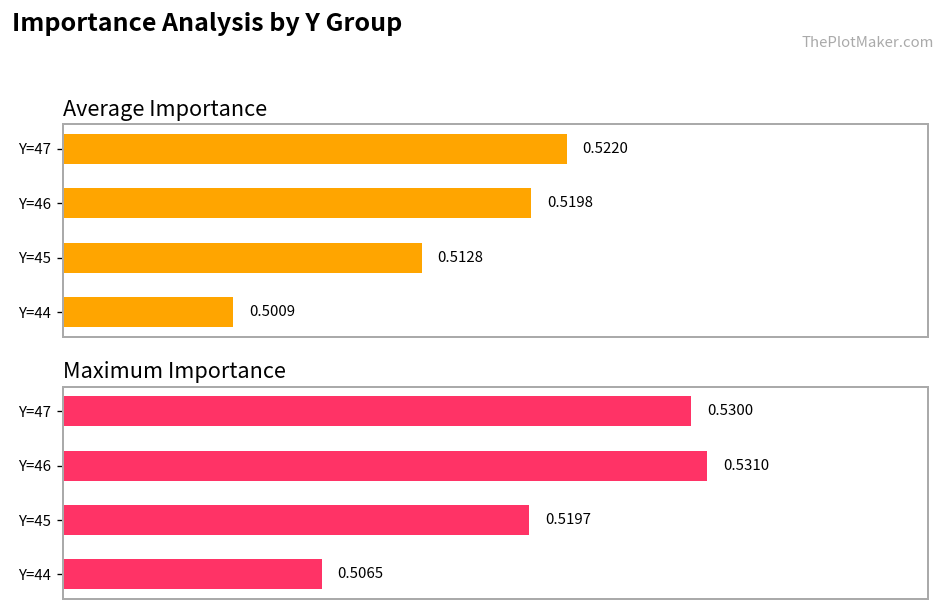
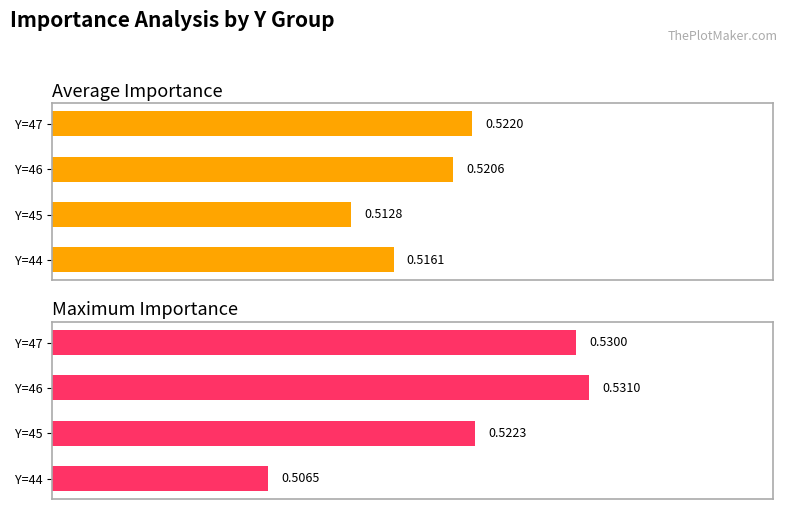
  {
    "Average Importance": {
      "Y=47": 0.5220,
-     "Y=46": 0.5198,
+     "Y=46": 0.5206,
      "Y=45": 0.5128,
-     "Y=44": 0.5009
+     "Y=44": 0.5161
    },
    "Maximum Importance": {
      "Y=47": 0.5300,
      "Y=46": 0.5310,
-     "Y=45": 0.5197,
+     "Y=45": 0.5223,
      "Y=44": 0.5065
    }
  }
